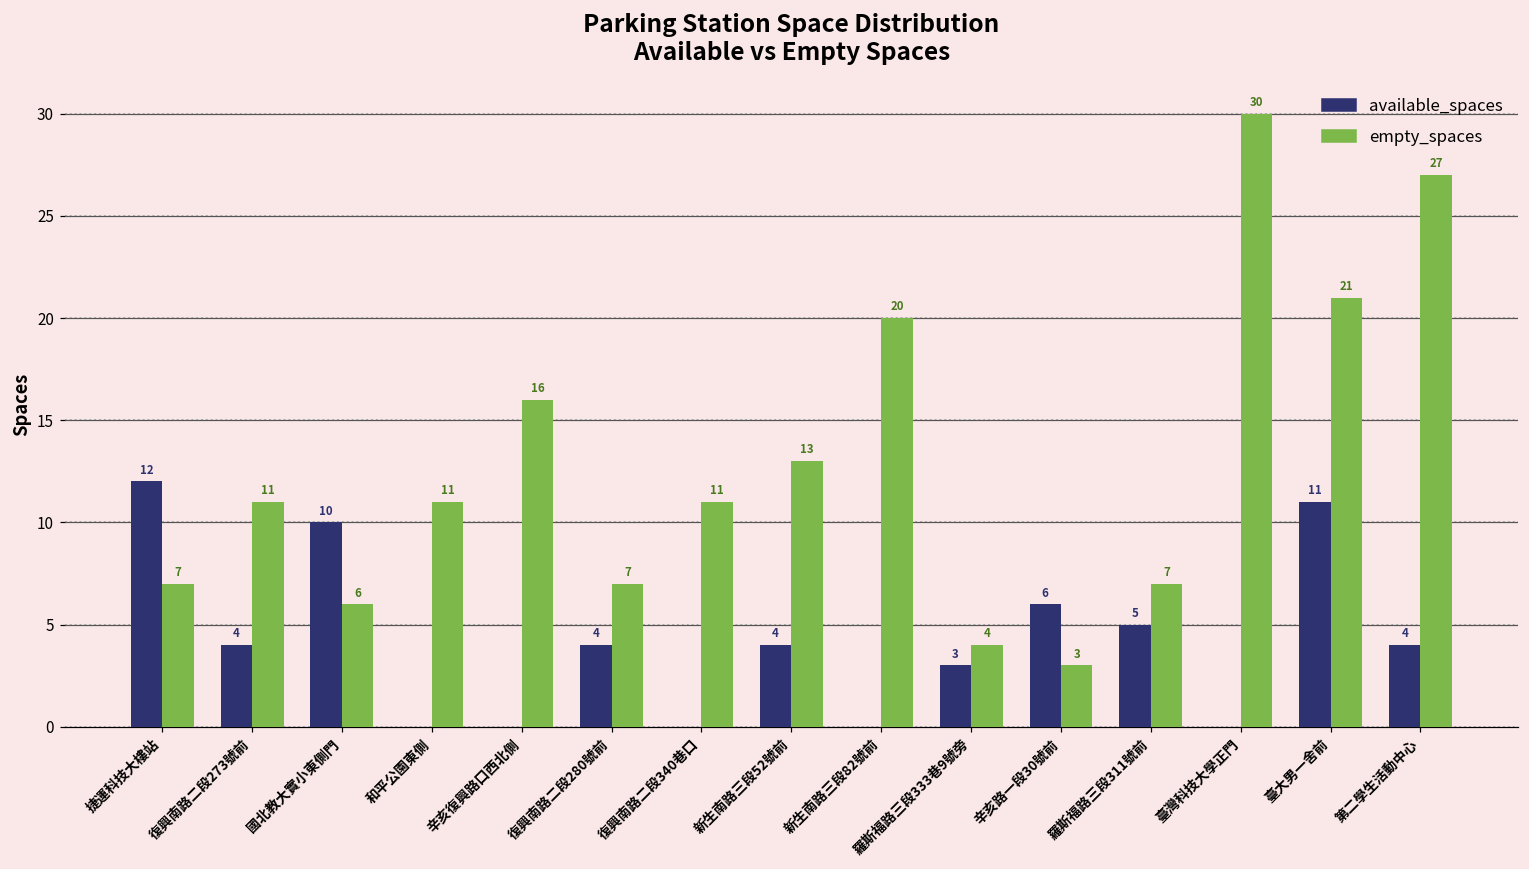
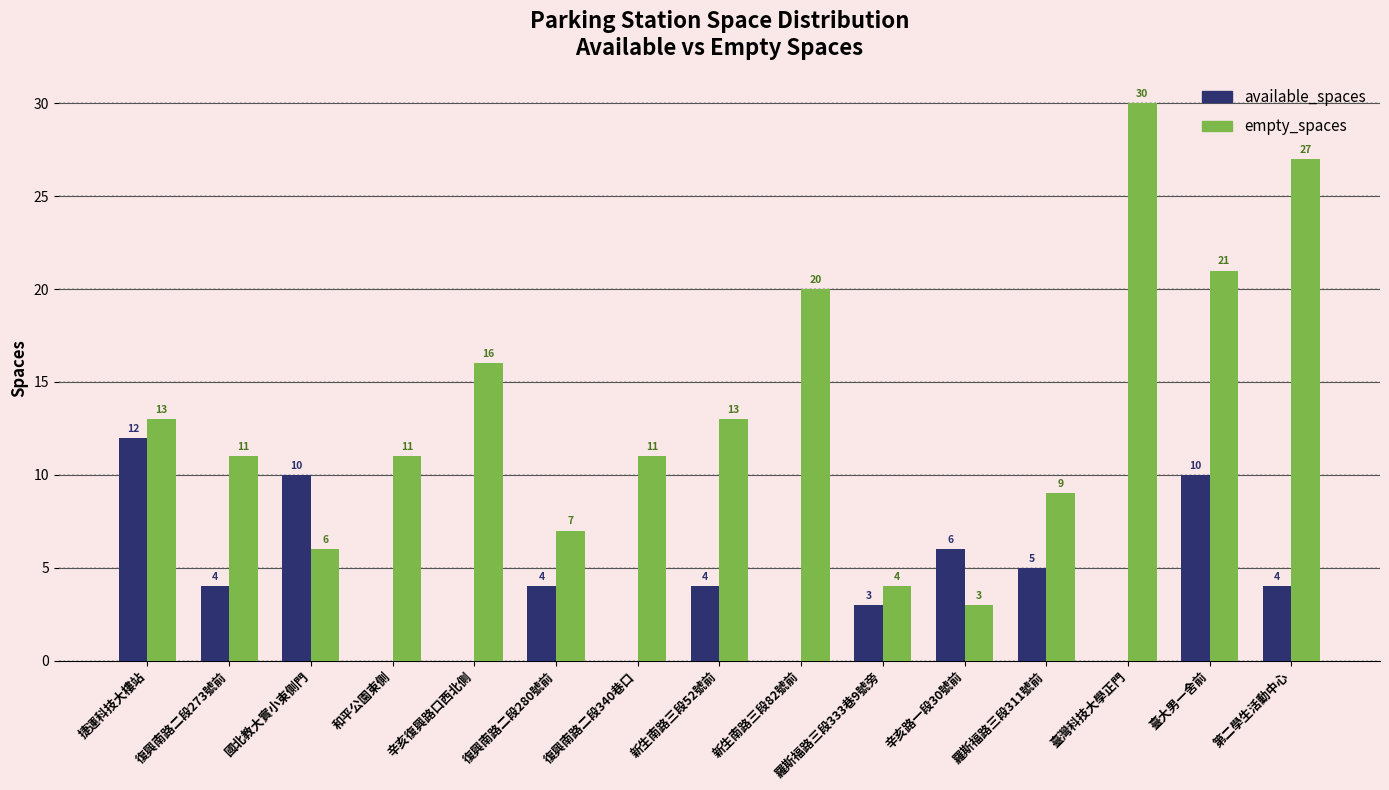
  {
    "available_spaces": {
      "捷運科技大樓站": 12,
      "復興南路二段273號前": 4,
      "國北教大實小東側門": 10,
      "復興南路二段280號前": 4,
      "新生南路三段52號前": 4,
      "羅斯福路三段333巷9號旁": 3,
      "辛亥路一段30號前": 6,
      "羅斯福路三段311號前": 5,
-     "臺大男一舍前": 11,
+     "臺大男一舍前": 10,
      "第二學生活動中心": 4
    },
    "empty_spaces": {
-     "捷運科技大樓站": 7,
+     "捷運科技大樓站": 13,
      "復興南路二段273號前": 11,
      "國北教大實小東側門": 6,
      "和平公園東側": 11,
      "辛亥復興路口西北側": 16,
      "復興南路二段280號前": 7,
      "復興南路二段340巷口": 11,
      "新生南路三段52號前": 13,
      "新生南路三段82號前": 20,
      "羅斯福路三段333巷9號旁": 4,
      "辛亥路一段30號前": 3,
-     "羅斯福路三段311號前": 7,
+     "羅斯福路三段311號前": 9,
      "臺灣科技大學正門": 30,
      "臺大男一舍前": 21,
      "第二學生活動中心": 27
    }
  }
